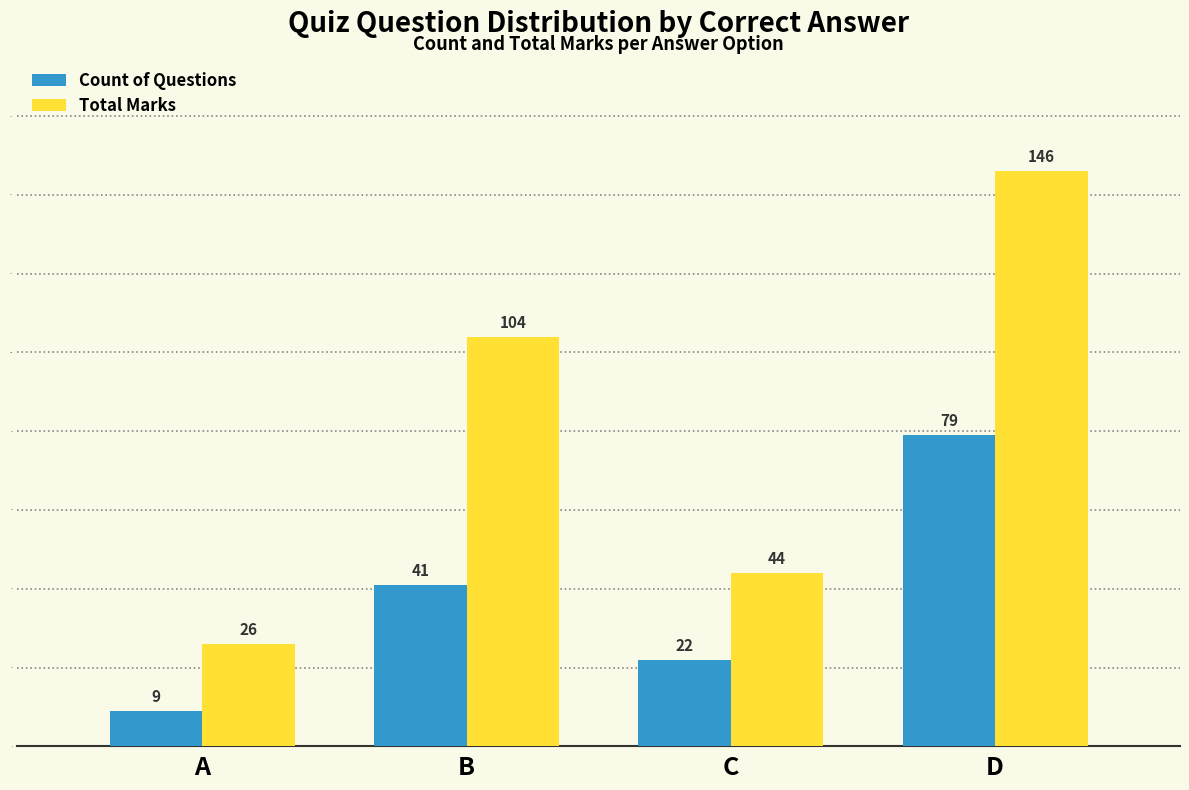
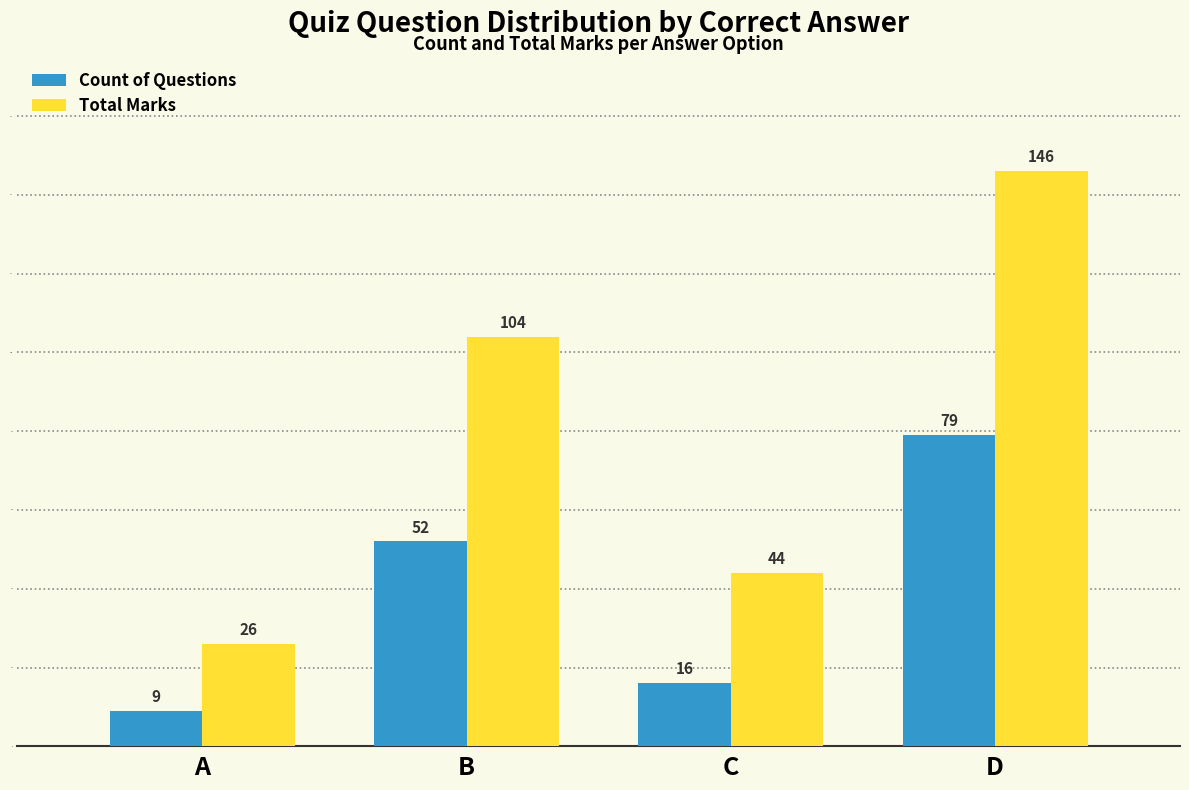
  {
    "Count of Questions": {
      "A": 9,
-     "B": 41,
-     "C": 22,
+     "B": 52,
+     "C": 16,
      "D": 79
    },
    "Total Marks": {
      "A": 26,
      "B": 104,
      "C": 44,
      "D": 146
    }
  }
